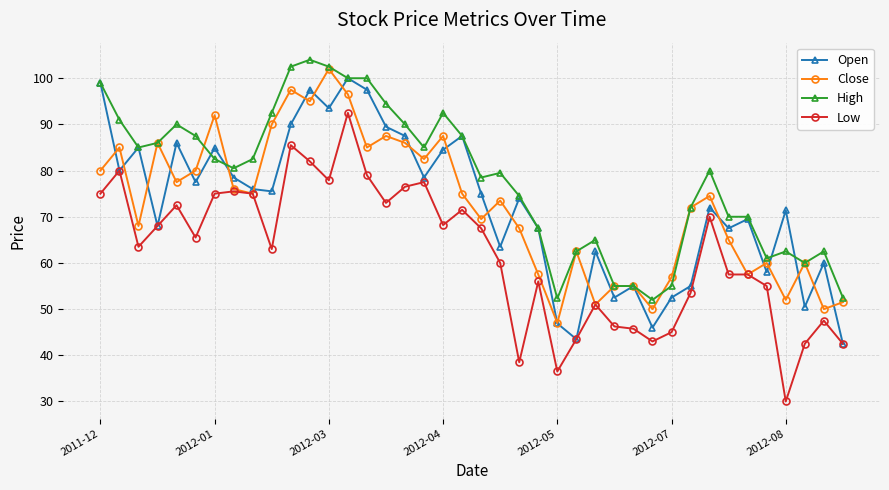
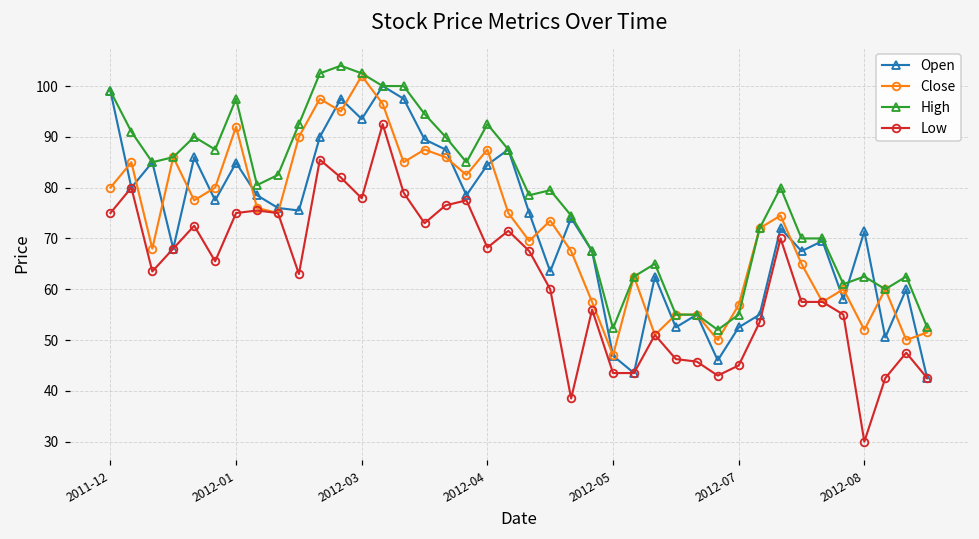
  {
    "Open": {
      "2012-01": 85,
      "2012-03": 94,
      "2012-04": 85,
      "2012-07": 53,
      "2012-08": 71
    },
    "Close": {
      "2011-12": 80,
      "2012-01": 92,
      "2012-04": 88,
      "2012-07": 57,
      "2012-08": 52
    },
    "High": {
-     "2012-01": 83,
+     "2012-01": 98,
      "2012-04": 93,
      "2012-05": 52,
      "2012-07": 55,
      "2012-08": 63
    },
    "Low": {
      "2011-12": 75,
      "2012-01": 75,
      "2012-03": 78,
      "2012-04": 68,
-     "2012-05": 37,
+     "2012-05": 44,
      "2012-07": 45,
      "2012-08": 30
    }
  }
